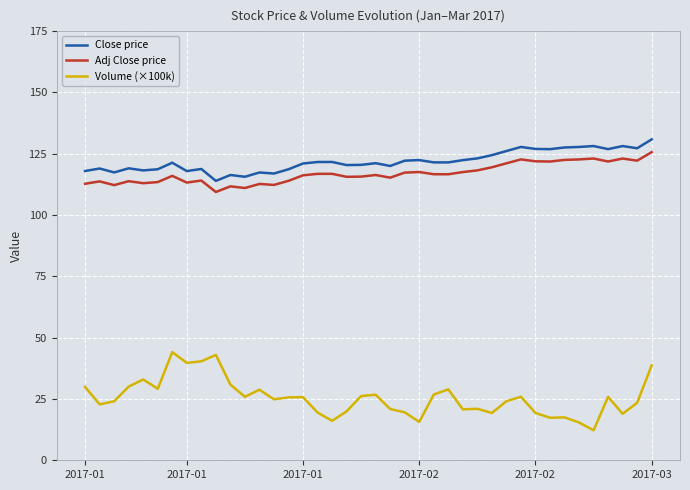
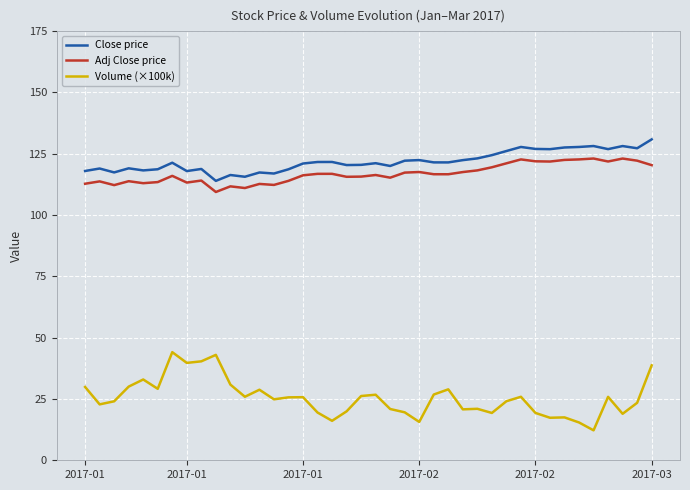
  {
    "Close price": {
      "2017-03": 131
    },
    "Adj Close price": {
-     "2017-03": 126
+     "2017-03": 120
    },
    "Volume (×100k)": {
      "2017-03": 39
    }
  }
